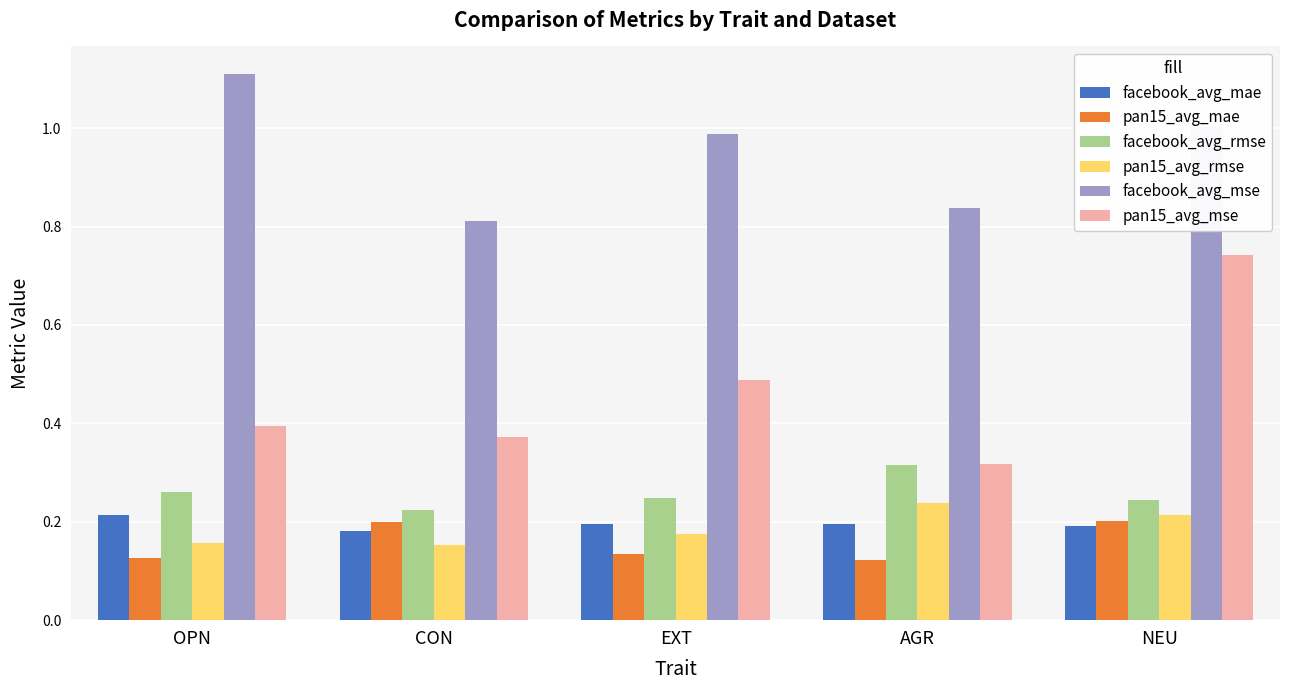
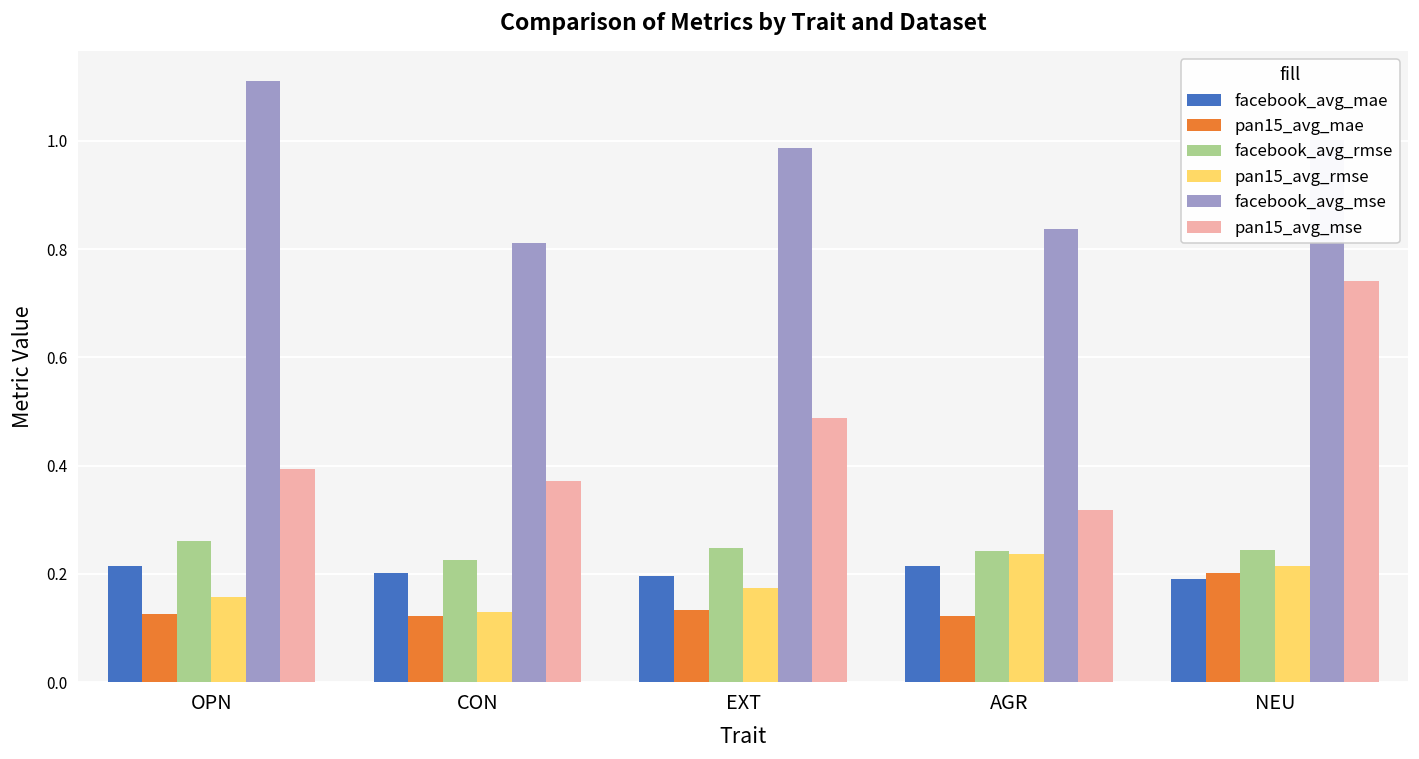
  {
    "facebook_avg_mae": {
      "OPN": 0.21,
-     "CON": 0.18,
+     "CON": 0.20,
      "EXT": 0.20,
-     "AGR": 0.19,
+     "AGR": 0.21,
      "NEU": 0.19
    },
    "pan15_avg_mae": {
      "OPN": 0.13,
-     "CON": 0.20,
+     "CON": 0.12,
      "EXT": 0.13,
      "AGR": 0.12,
      "NEU": 0.20
    },
    "facebook_avg_rmse": {
      "OPN": 0.26,
      "CON": 0.22,
      "EXT": 0.25,
-     "AGR": 0.32,
+     "AGR": 0.24,
      "NEU": 0.24
    },
    "pan15_avg_rmse": {
      "OPN": 0.16,
-     "CON": 0.15,
+     "CON": 0.13,
      "EXT": 0.17,
      "AGR": 0.24,
      "NEU": 0.21
    },
    "facebook_avg_mse": {
      "OPN": 1.11,
      "CON": 0.81,
      "EXT": 0.99,
      "AGR": 0.84
    },
    "pan15_avg_mse": {
      "OPN": 0.39,
      "CON": 0.37,
      "EXT": 0.49,
      "AGR": 0.32,
      "NEU": 0.74
    }
  }
